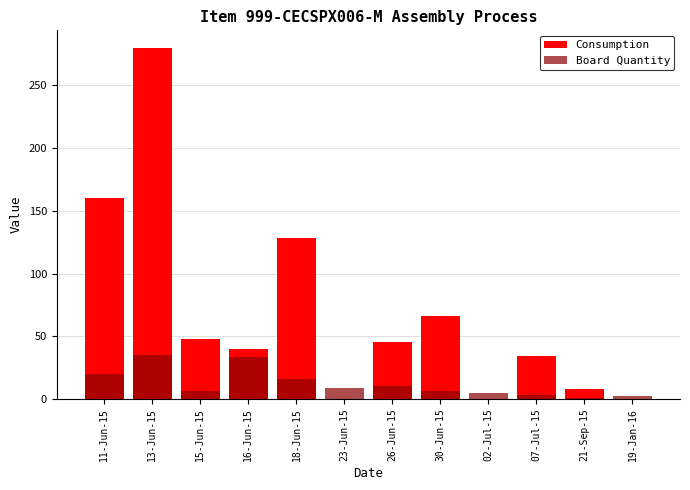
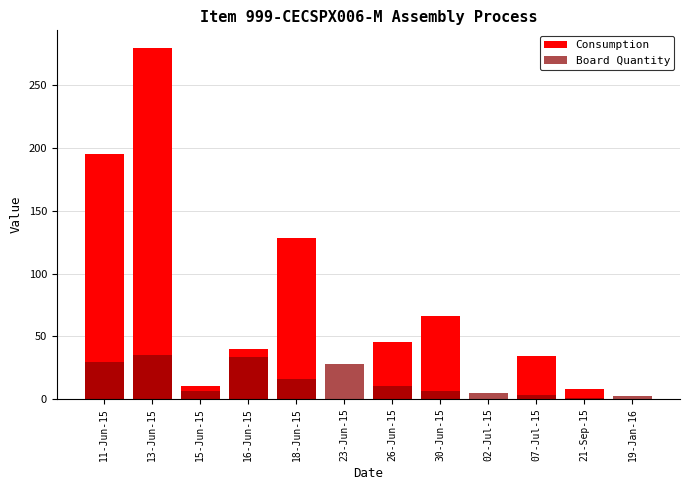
  {
    "Consumption": {
-     "11-Jun-15": 160,
+     "11-Jun-15": 195,
      "13-Jun-15": 280,
-     "15-Jun-15": 48,
+     "15-Jun-15": 10,
      "16-Jun-15": 40,
      "18-Jun-15": 128,
      "23-Jun-15": 0,
      "26-Jun-15": 45,
      "30-Jun-15": 66,
      "02-Jul-15": 0,
      "07-Jul-15": 34,
      "21-Sep-15": 8,
      "19-Jan-16": 0
    },
    "Board Quantity": {
-     "11-Jun-15": 20,
-     "23-Jun-15": 9,
+     "11-Jun-15": 29,
+     "23-Jun-15": 28,
      "02-Jul-15": 5,
      "19-Jan-16": 2
    }
  }
